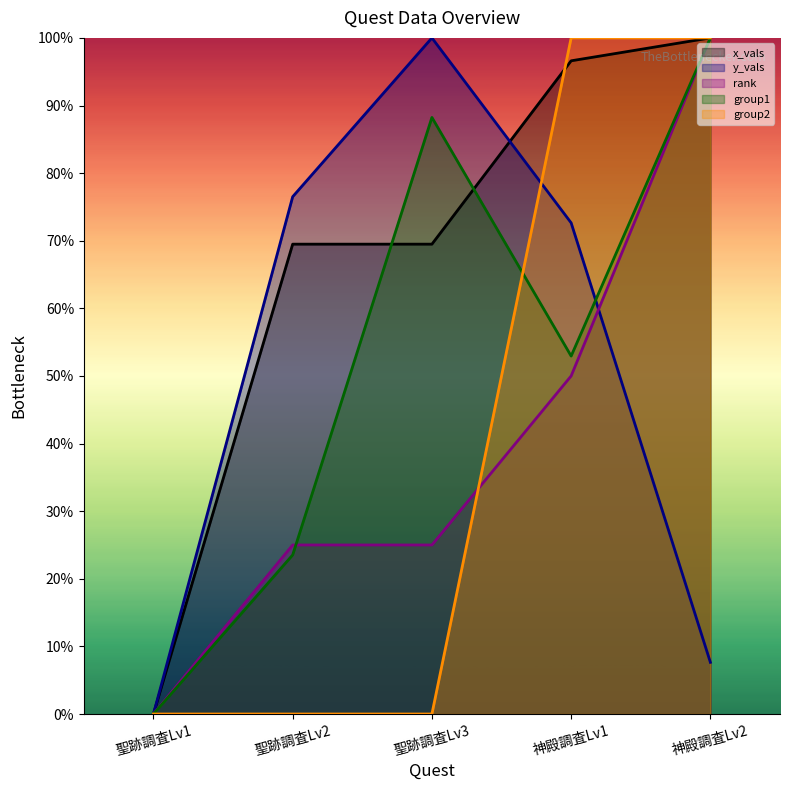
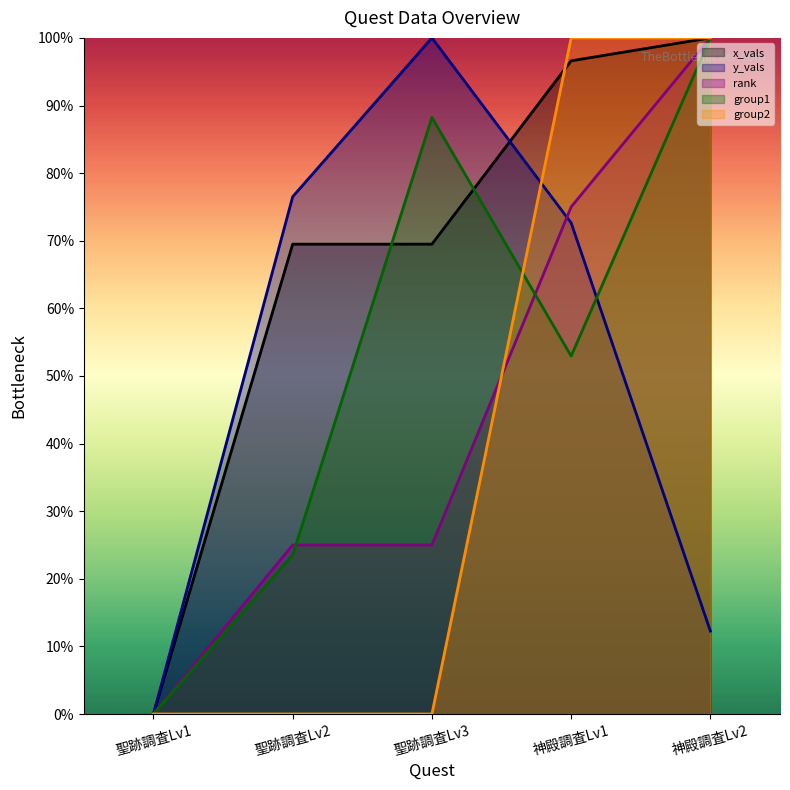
  {
    "y_vals": {
      "聖跡調査Lv2": "77%",
      "聖跡調査Lv3": "100%",
      "神殿調査Lv1": "73%",
-     "神殿調査Lv2": "8%"
+     "神殿調査Lv2": "12%"
    },
    "rank": {
      "聖跡調査Lv2": "25%",
      "聖跡調査Lv3": "25%",
-     "神殿調査Lv1": "50%"
+     "神殿調査Lv1": "75%"
    },
    "group2": {
      "聖跡調査Lv2": "0%",
      "聖跡調査Lv3": "0%",
      "神殿調査Lv1": "100%"
    }
  }
